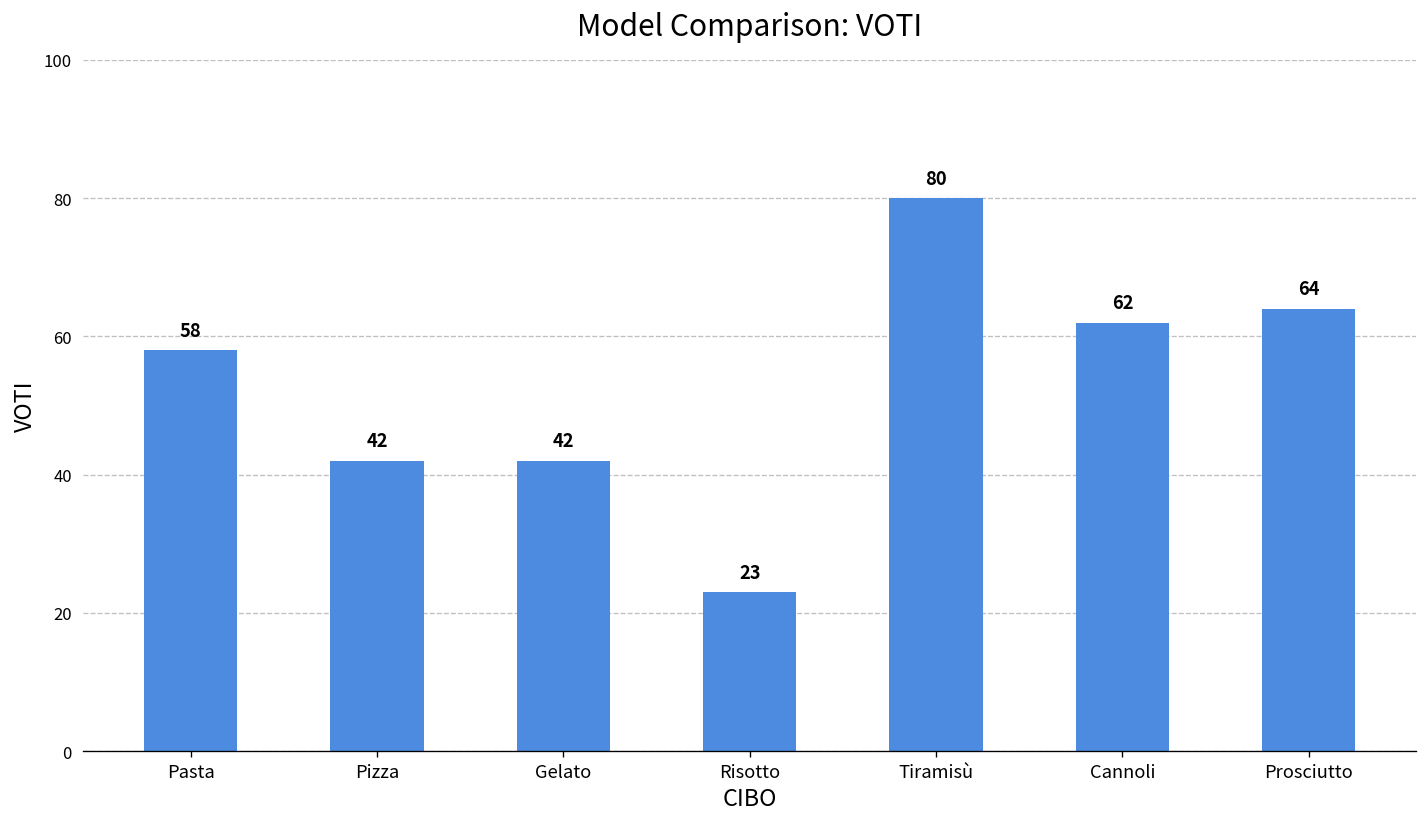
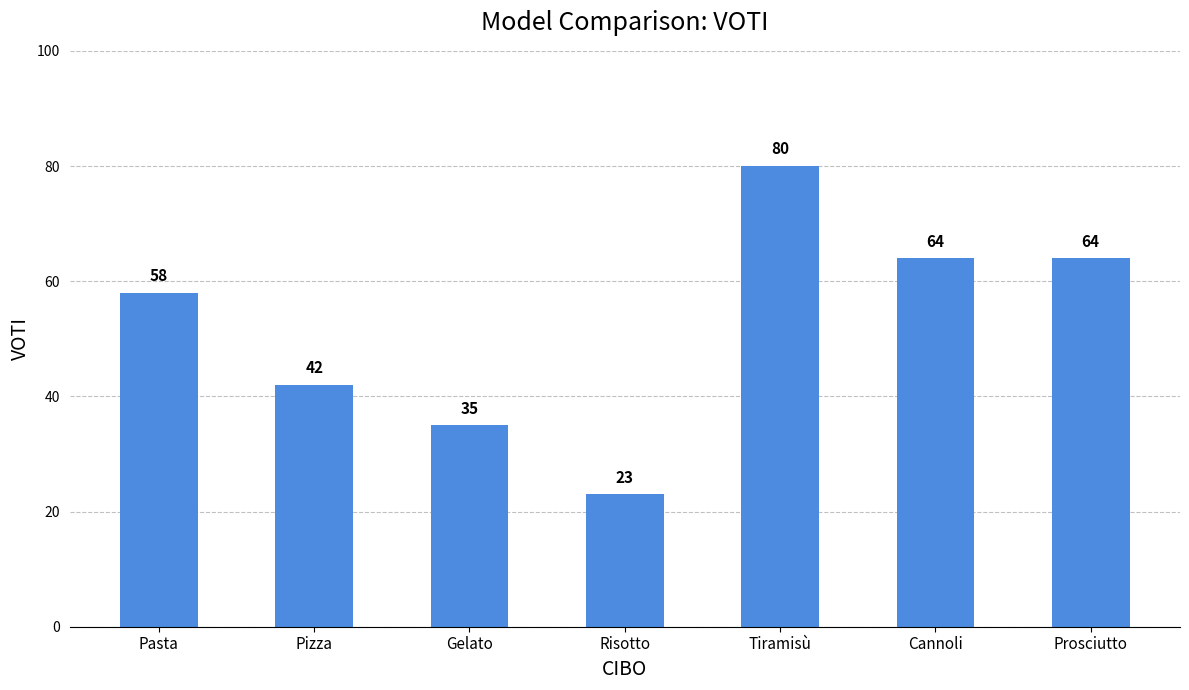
  {
    "Pasta": 58,
    "Pizza": 42,
-   "Gelato": 42,
+   "Gelato": 35,
    "Risotto": 23,
    "Tiramisù": 80,
-   "Cannoli": 62,
+   "Cannoli": 64,
    "Prosciutto": 64
  }
